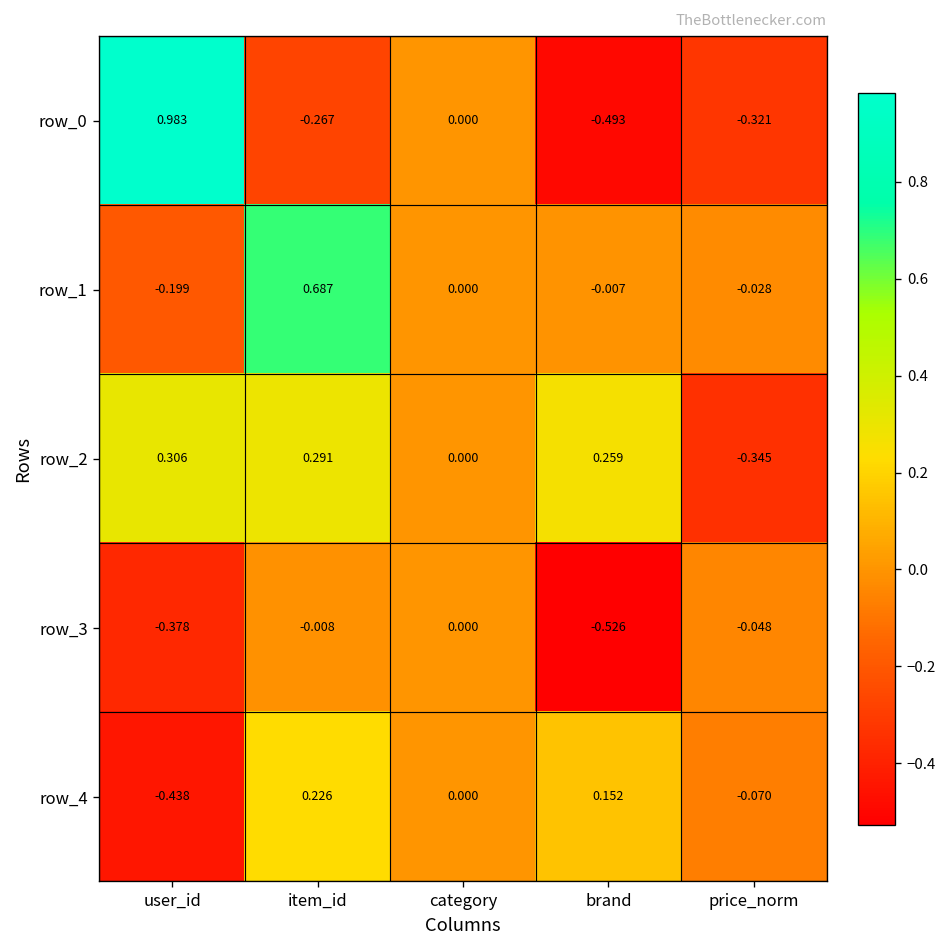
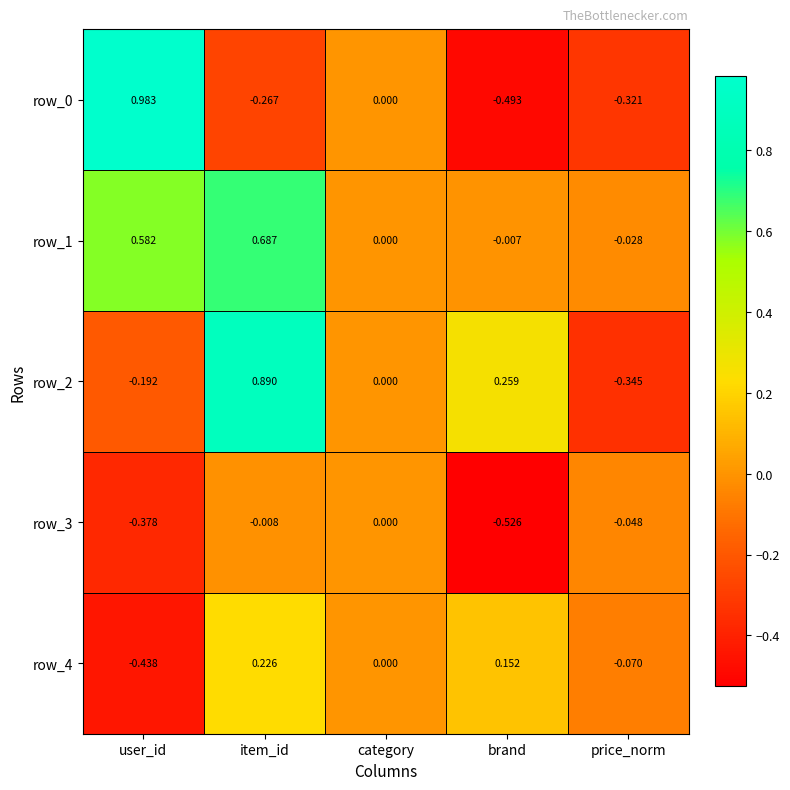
  {
    "row_0": {
      "user_id": 0.983,
      "item_id": -0.267,
      "category": 0.000,
      "brand": -0.493,
      "price_norm": -0.321
    },
    "row_1": {
-     "user_id": -0.199,
+     "user_id": 0.582,
      "item_id": 0.687,
      "category": 0.000,
      "brand": -0.007,
      "price_norm": -0.028
    },
    "row_2": {
-     "user_id": 0.306,
-     "item_id": 0.291,
+     "user_id": -0.192,
+     "item_id": 0.890,
      "category": 0.000,
      "brand": 0.259,
      "price_norm": -0.345
    },
    "row_3": {
      "user_id": -0.378,
      "item_id": -0.008,
      "category": 0.000,
      "brand": -0.526,
      "price_norm": -0.048
    },
    "row_4": {
      "user_id": -0.438,
      "item_id": 0.226,
      "category": 0.000,
      "brand": 0.152,
      "price_norm": -0.070
    }
  }
